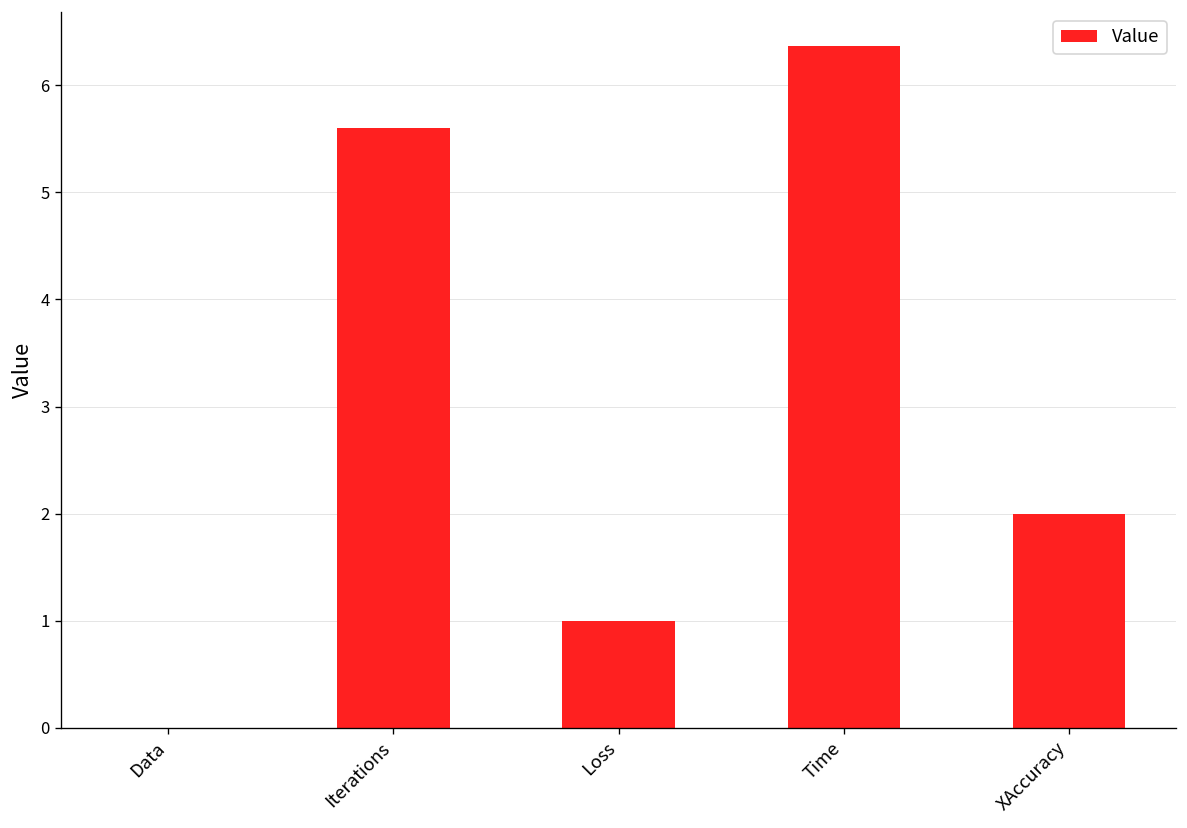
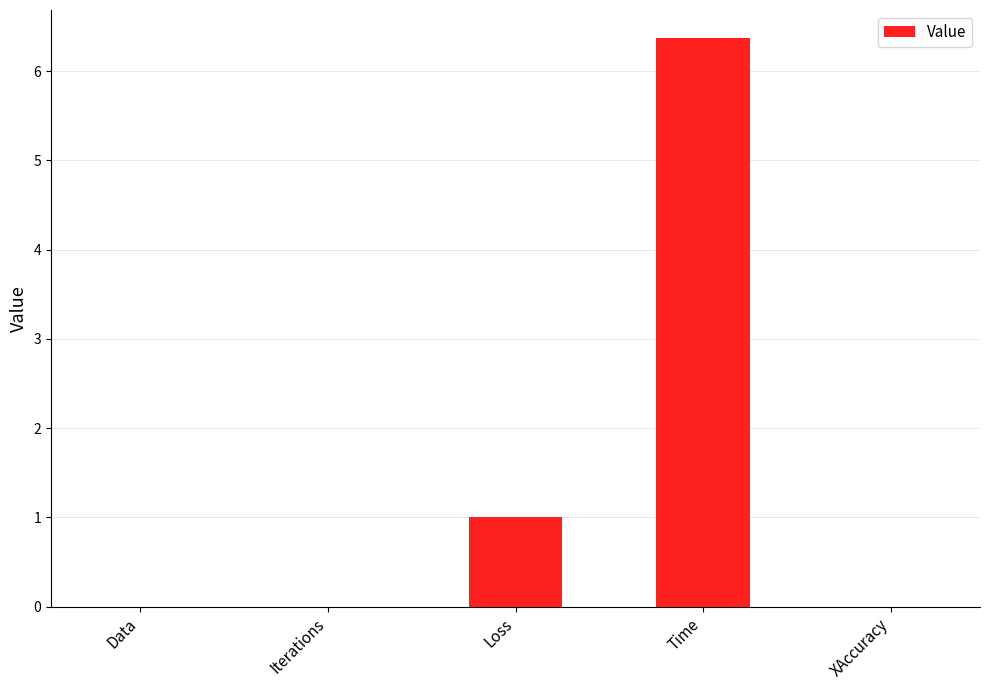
  {
    "Data": 0.0,
-   "Iterations": 5.6,
+   "Iterations": 0.0,
    "Loss": 1.0,
    "Time": 6.4,
-   "XAccuracy": 2
+   "XAccuracy": 0
  }
